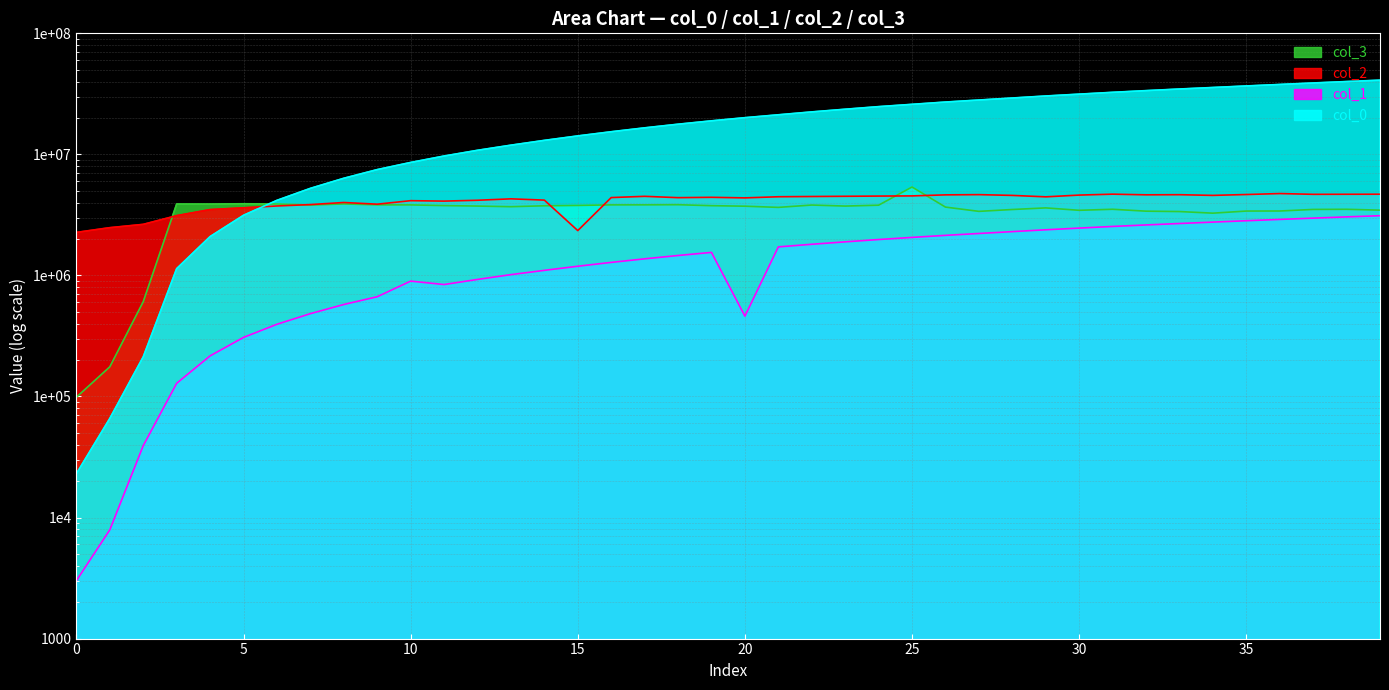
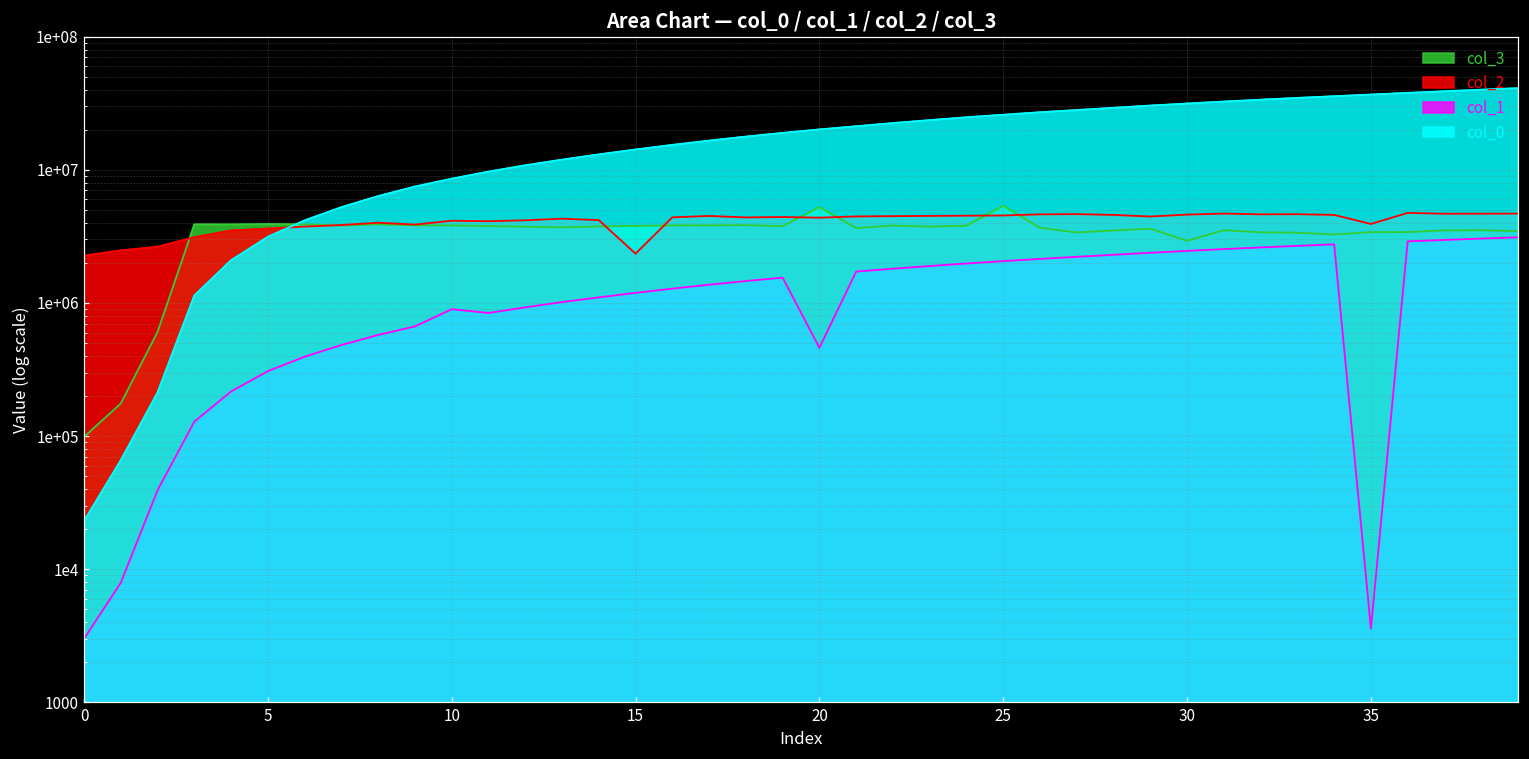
  {
    "col_3": {
      "0": 100000,
      "5": 3900000,
      "10": 3800000,
      "15": 3800000,
-     "20": 3700000,
+     "20": 5300000,
      "25": 5000000,
-     "30": 3500000,
+     "30": 2900000,
      "35": 3400000
    },
    "col_2": {
      "0": 2300000,
      "5": 3600000,
      "10": 4100000,
      "15": 2300000,
      "20": 4400000,
      "25": 4500000,
      "30": 4600000,
-     "35": 4700000
+     "35": 3900000
    },
    "col_1": {
      "0": 3000,
      "5": 310000,
      "10": 900000,
      "15": 1200000,
      "20": 460000,
      "25": 2100000,
      "30": 2500000,
-     "35": 2800000
+     "35": 3600
    }
  }
